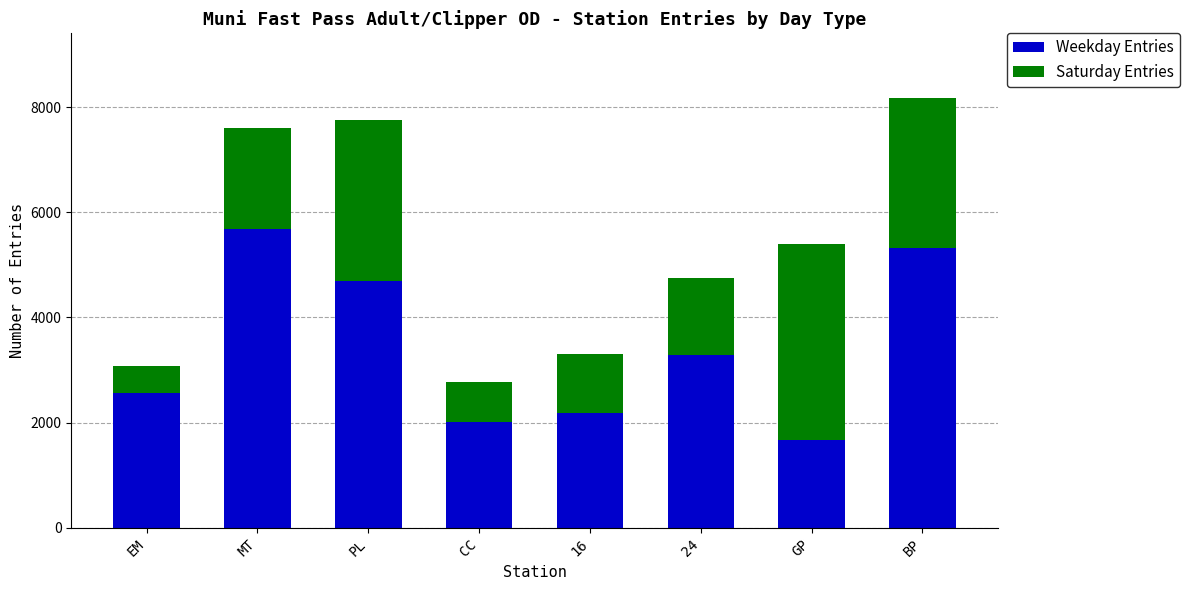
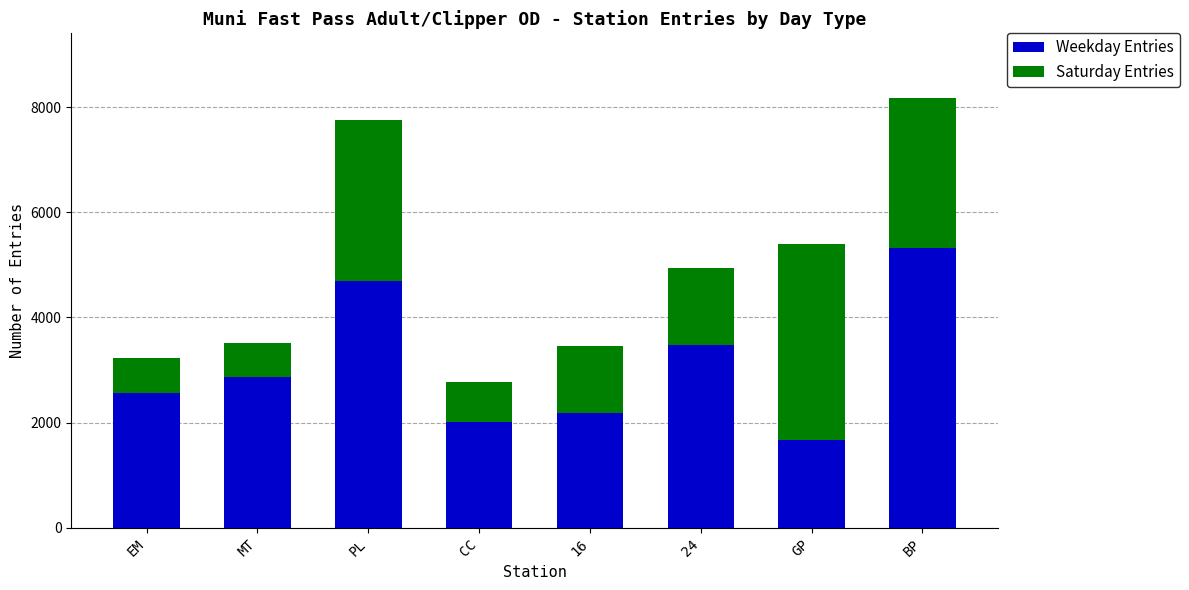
  {
    "Weekday Entries": {
      "EM": 2600,
-     "MT": 5700,
+     "MT": 2900,
      "PL": 4700,
      "CC": 2000,
      "16": 2200,
-     "24": 3300,
+     "24": 3500,
      "GP": 1700,
      "BP": 5300
    },
    "Saturday Entries": {
-     "EM": 500,
-     "MT": 1900,
+     "EM": 700,
+     "MT": 600,
      "PL": 3100,
      "CC": 700,
-     "16": 1100,
+     "16": 1300,
      "24": 1500,
      "GP": 3700,
      "BP": 2900
    }
  }
